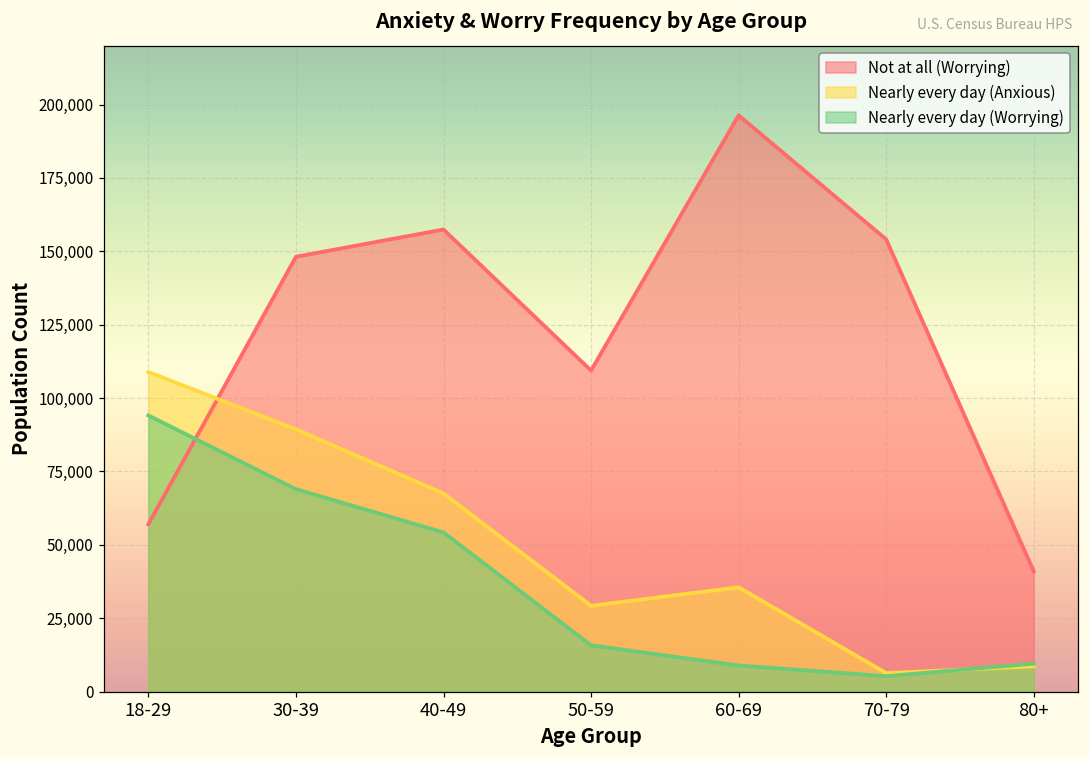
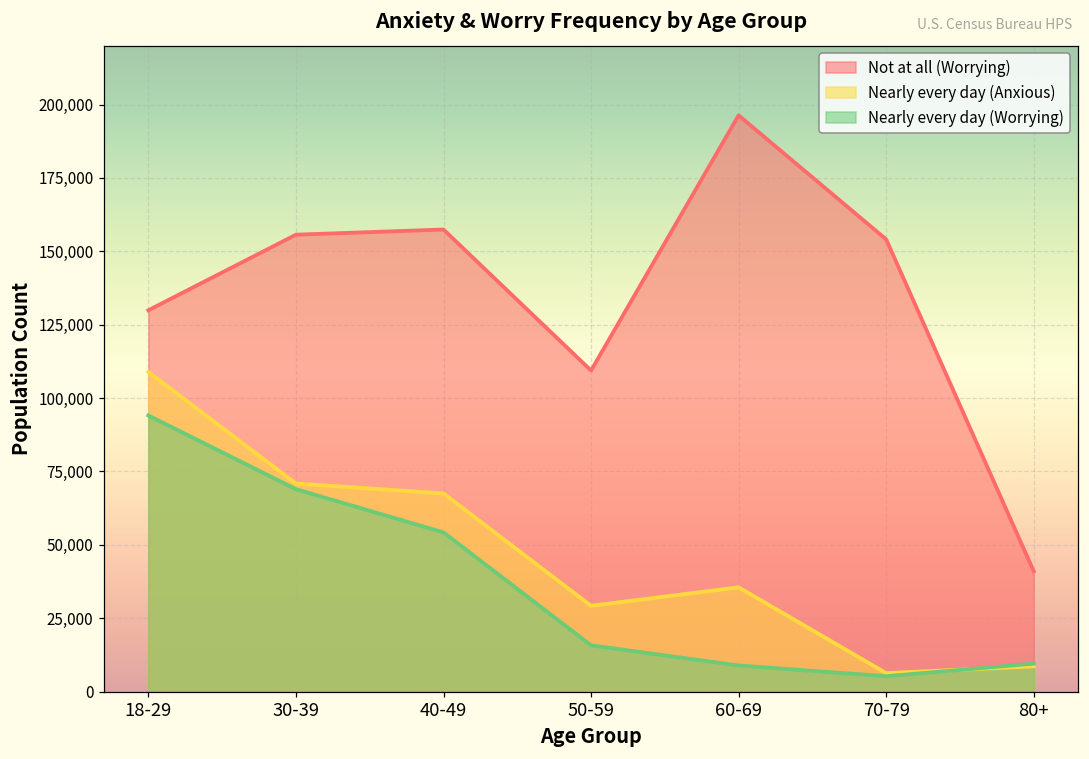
  {
    "Not at all (Worrying)": {
-     "18-29": "57,000",
-     "30-39": "148,000",
+     "18-29": "130,000",
+     "30-39": "156,000",
      "40-49": "157,000",
      "50-59": "109,000",
      "60-69": "196,000",
      "70-79": "154,000",
      "80+": "41,000"
    },
    "Nearly every day (Anxious)": {
      "18-29": "109,000",
-     "30-39": "89,000",
+     "30-39": "71,000",
      "40-49": "68,000",
      "50-59": "29,000",
      "60-69": "36,000",
      "70-79": "6,000"
    },
    "Nearly every day (Worrying)": {
      "18-29": "94,000",
      "30-39": "69,000",
      "40-49": "54,000",
      "50-59": "16,000",
      "60-69": "9,000",
      "70-79": "5,000"
    }
  }
